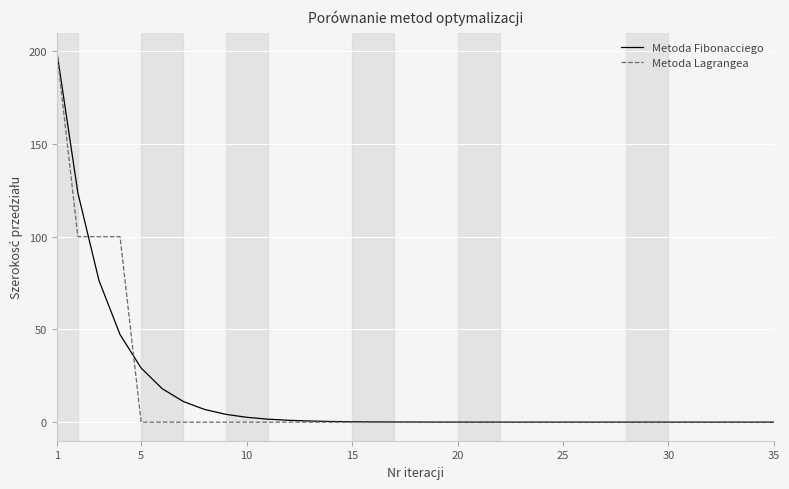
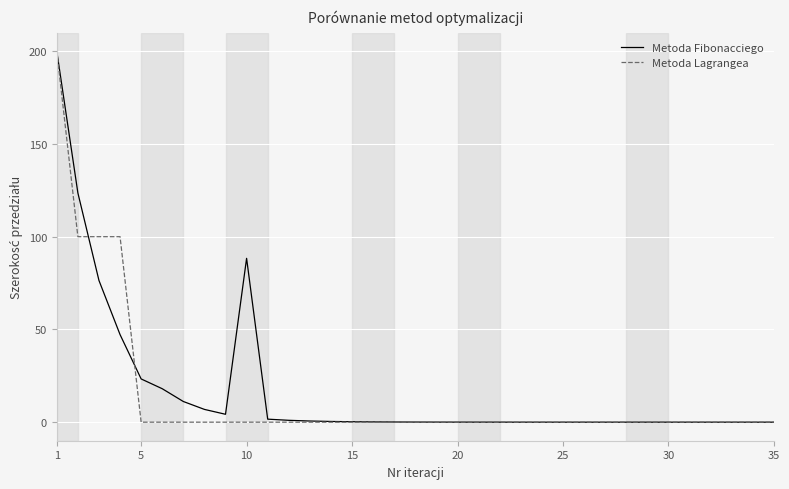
  {
    "Metoda Fibonacciego": {
-     "5": 29,
-     "10": 3
+     "5": 23,
+     "10": 88
    },
    "Metoda Lagrangea": {
      "5": 0,
      "10": 0
    }
  }
